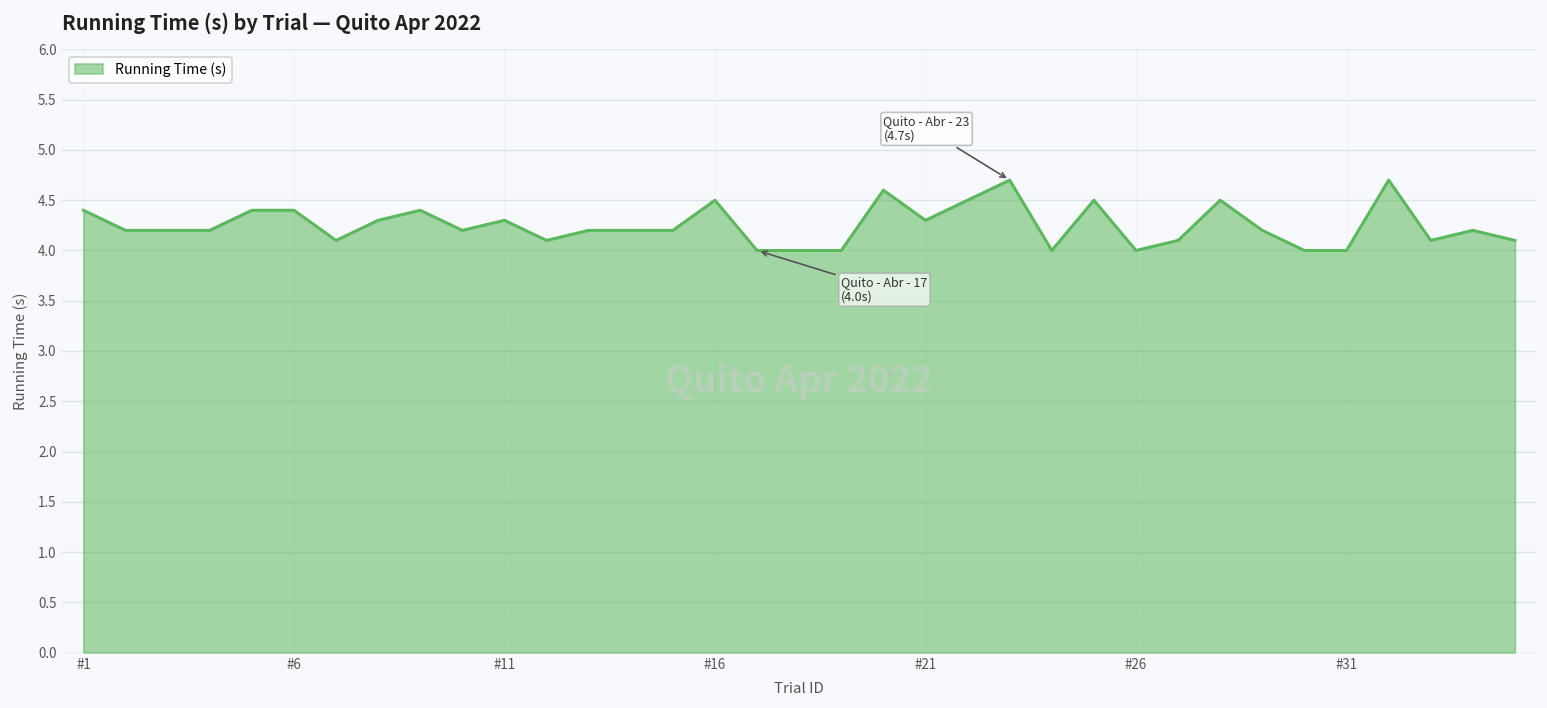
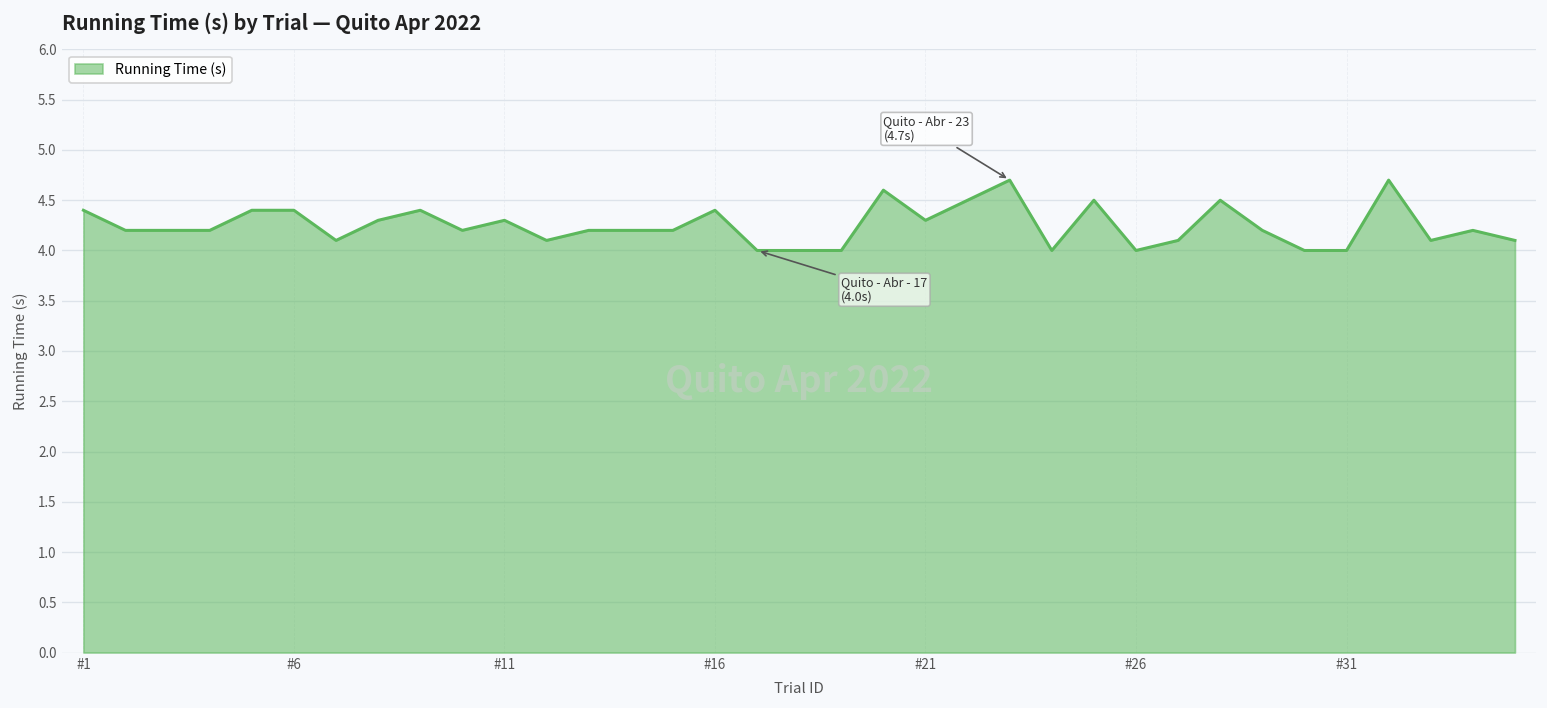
  {
    "#1": 4.4,
    "#6": 4.4,
    "#11": 4.3,
-   "#16": 4.5,
+   "#16": 4.4,
    "#21": 4.3,
    "#26": 4.0,
    "#31": 4.0
  }
